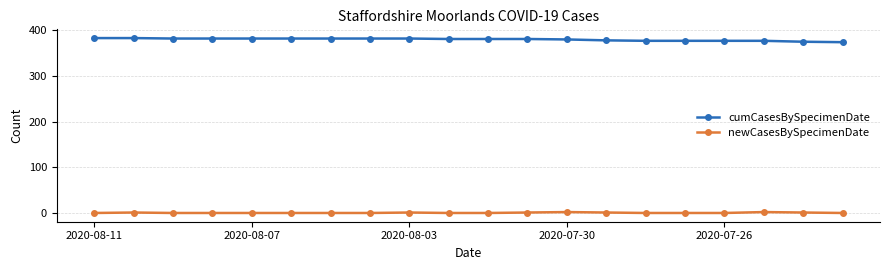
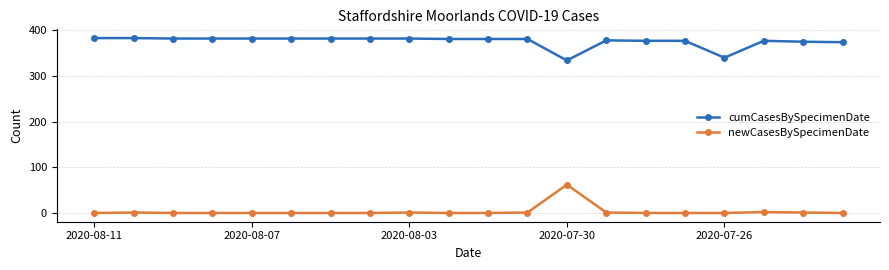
  {
    "cumCasesBySpecimenDate": {
      "2020-08-11": 380,
      "2020-08-07": 380,
      "2020-08-03": 380,
-     "2020-07-30": 380,
-     "2020-07-26": 380
+     "2020-07-30": 330,
+     "2020-07-26": 340
    },
    "newCasesBySpecimenDate": {
      "2020-08-11": 0,
      "2020-08-07": 0,
      "2020-08-03": 0,
-     "2020-07-30": 0,
+     "2020-07-30": 60,
      "2020-07-26": 0
    }
  }
